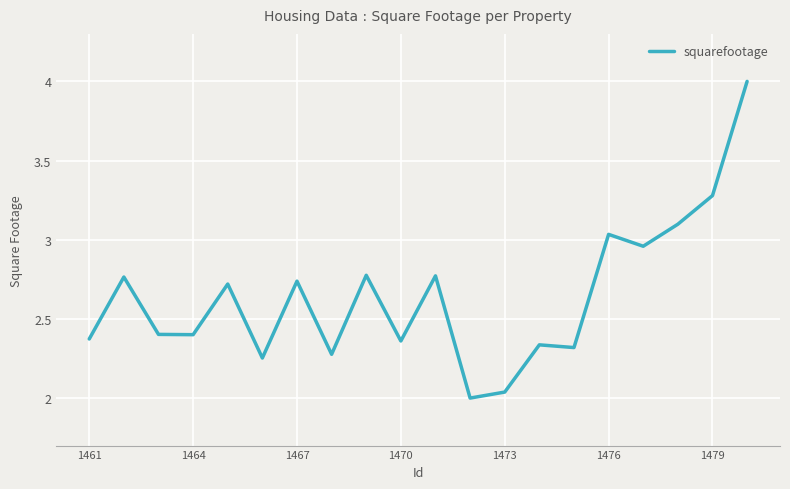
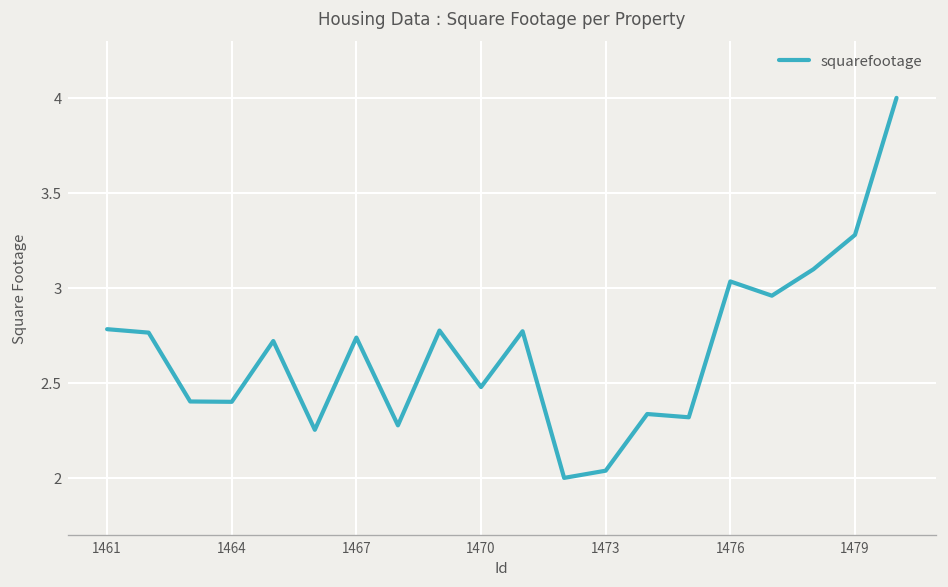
  {
-   "1461": 2.37,
+   "1461": 2.78,
    "1464": 2.40,
    "1467": 2.74,
-   "1470": 2.36,
+   "1470": 2.48,
    "1473": 2.04,
    "1476": 3.03,
    "1479": 3.28
  }
